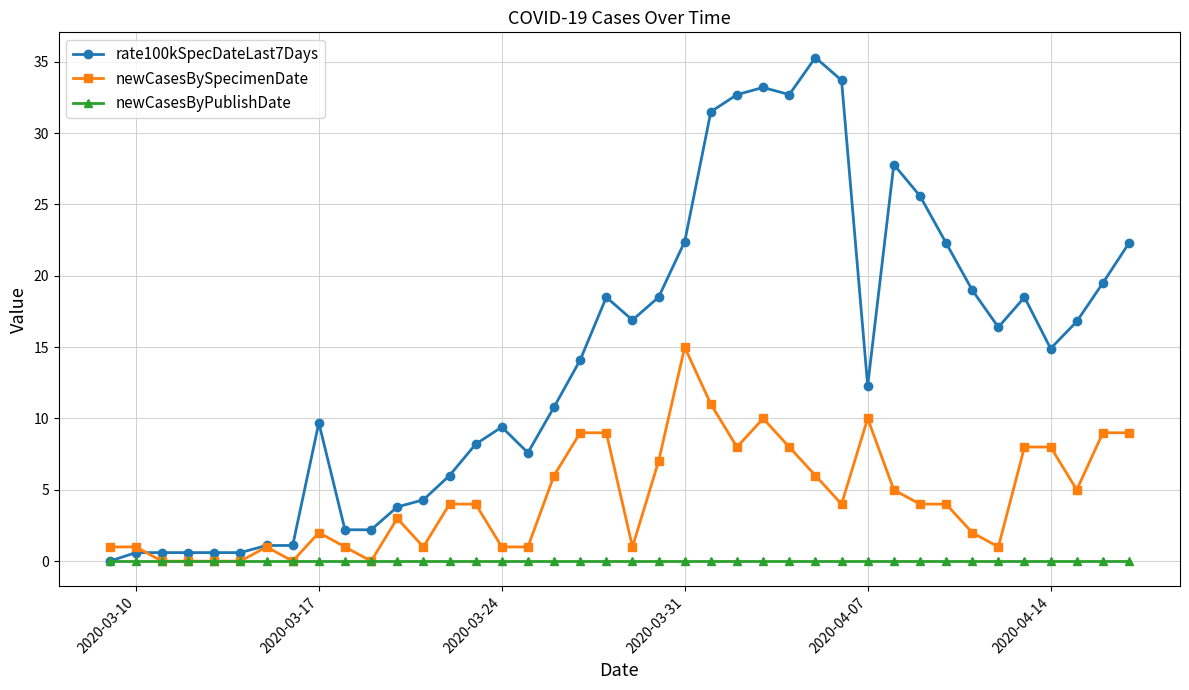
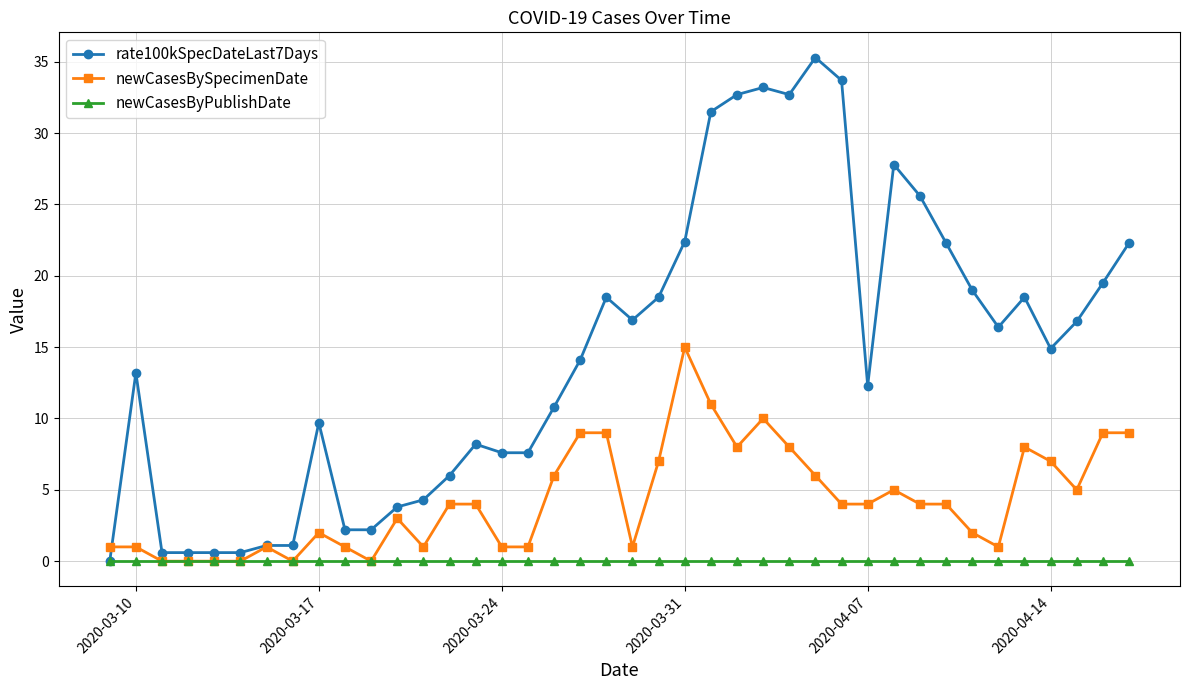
  {
    "rate100kSpecDateLast7Days": {
-     "2020-03-10": 0.6,
+     "2020-03-10": 13.2,
      "2020-03-17": 9.7,
-     "2020-03-24": 9.4,
+     "2020-03-24": 7.6,
      "2020-03-31": 22.4,
      "2020-04-07": 12.3,
      "2020-04-14": 14.9
    },
    "newCasesBySpecimenDate": {
      "2020-03-10": 1,
      "2020-03-17": 2,
      "2020-03-24": 1,
      "2020-03-31": 15,
-     "2020-04-07": 10,
-     "2020-04-14": 8
+     "2020-04-07": 4,
+     "2020-04-14": 7
    },
    "newCasesByPublishDate": {
      "2020-03-10": 0.0,
      "2020-03-17": 0.0,
      "2020-03-24": 0.0,
      "2020-03-31": 0.0,
      "2020-04-07": 0.0,
      "2020-04-14": 0.0
    }
  }
